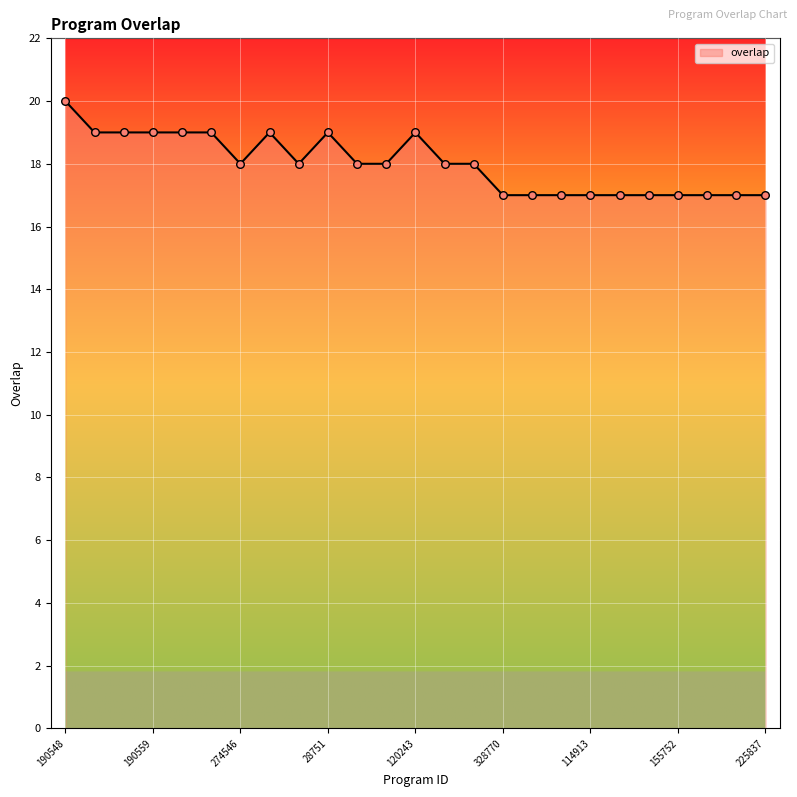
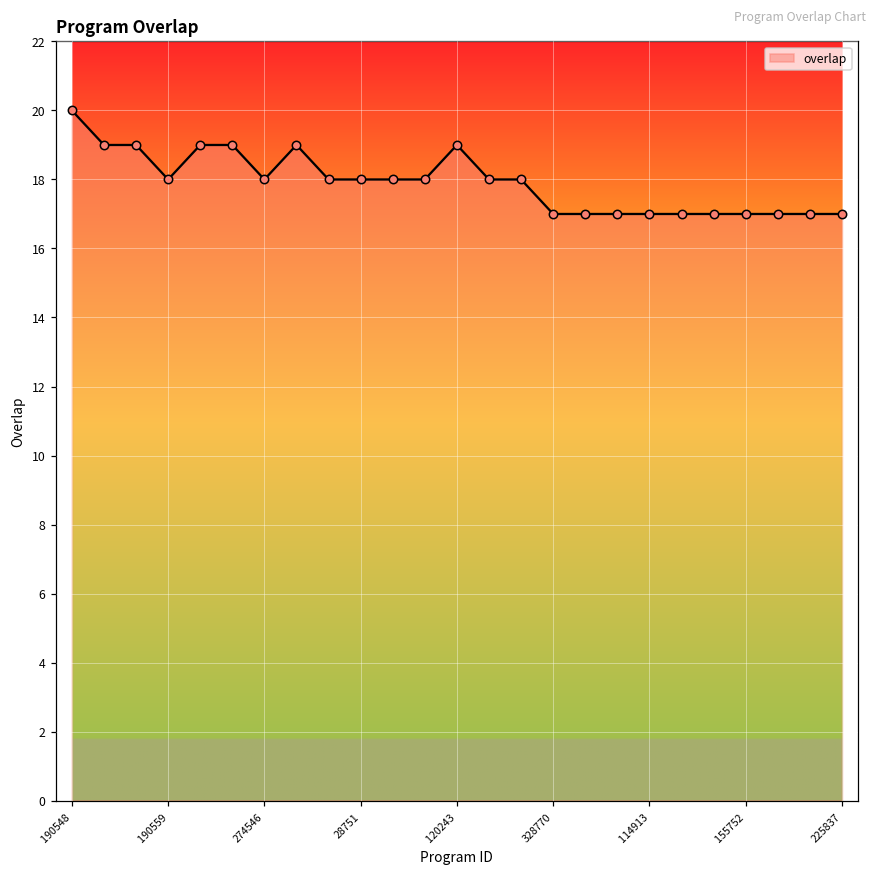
  {
    "190548": 20,
-   "190559": 19,
+   "190559": 18,
    "274546": 18,
-   "28751": 19,
+   "28751": 18,
    "120243": 19,
    "328770": 17,
    "114913": 17,
    "155752": 17,
    "225837": 17
  }
